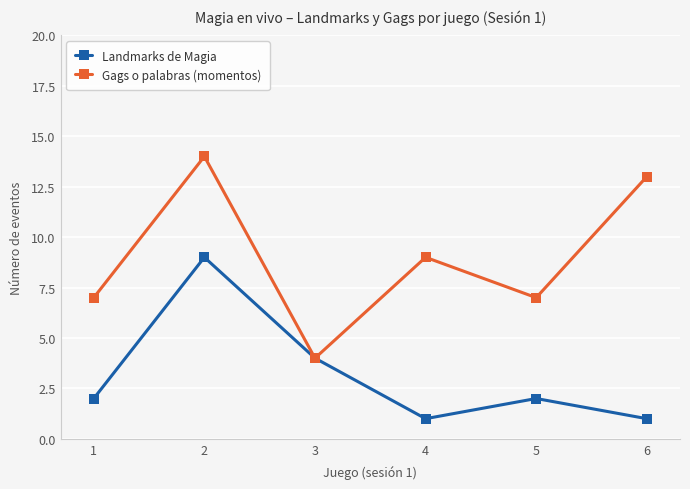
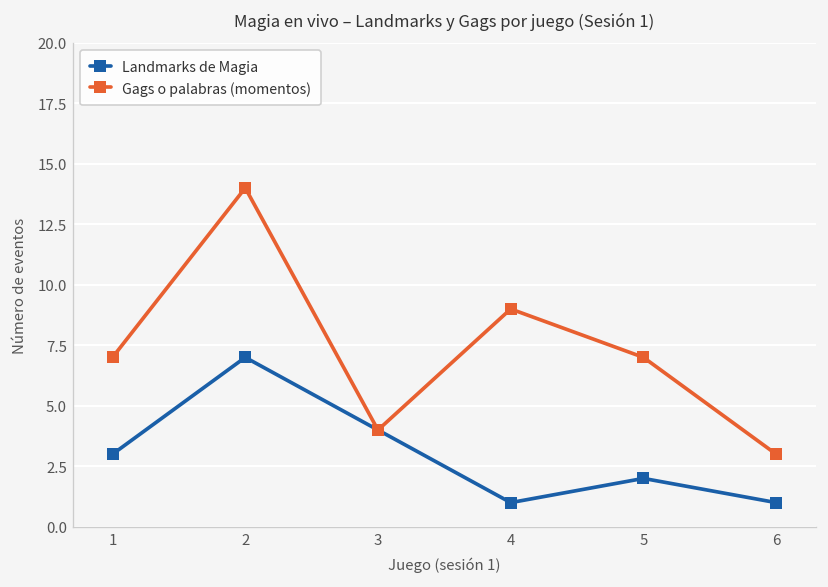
  {
    "Landmarks de Magia": {
-     "1": 2,
-     "2": 9,
+     "1": 3,
+     "2": 7,
      "4": 1,
      "5": 2,
      "6": 1
    },
    "Gags o palabras (momentos)": {
      "1": 7,
      "2": 14,
      "4": 9,
      "5": 7,
-     "6": 13
+     "6": 3
    }
  }
